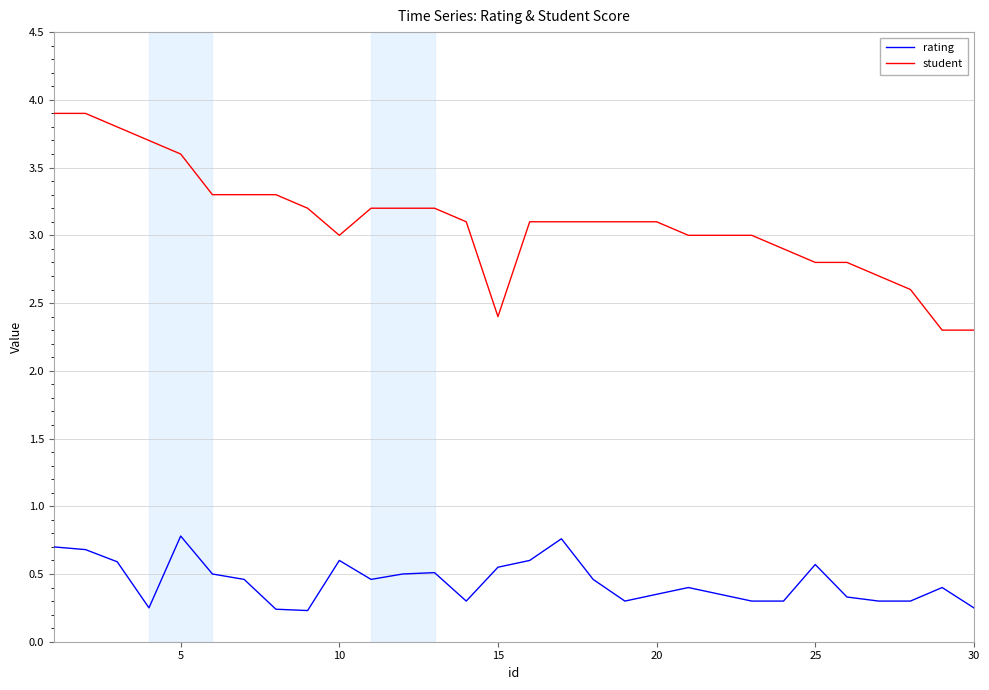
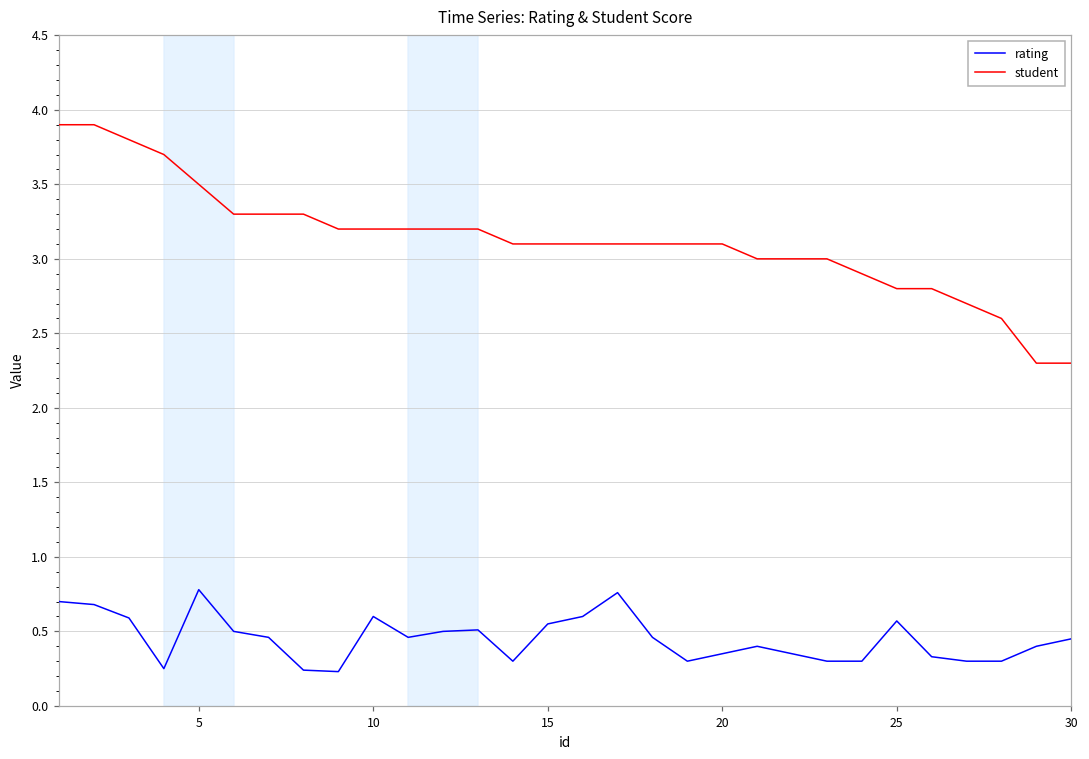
  {
    "rating": {
      "5": 0.78,
      "10": 0.60,
      "15": 0.55,
      "20": 0.35,
      "25": 0.57,
-     "30": 0.25
+     "30": 0.45
    },
    "student": {
-     "5": 3.6,
-     "10": 3.0,
-     "15": 2.4,
+     "5": 3.5,
+     "10": 3.2,
+     "15": 3.1,
      "20": 3.1,
      "25": 2.8,
      "30": 2.3
    }
  }
